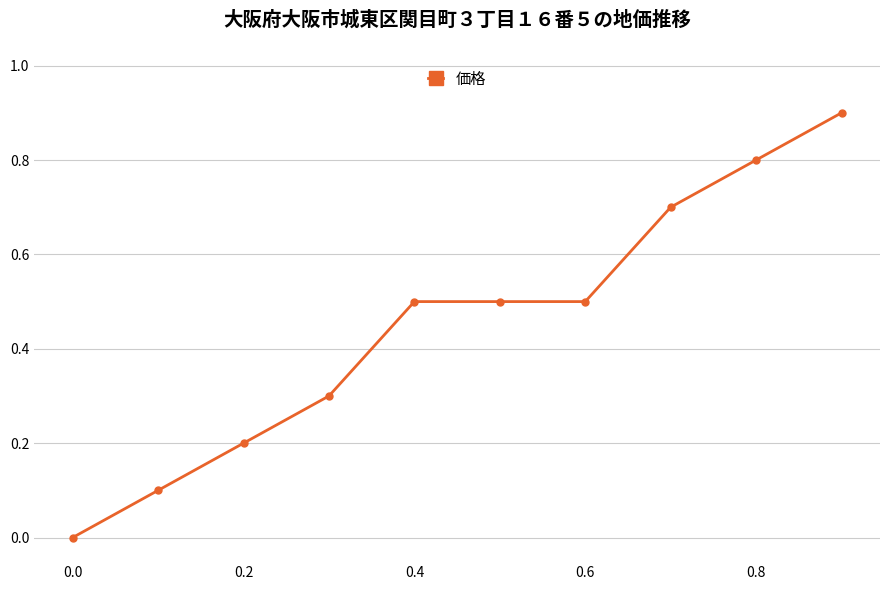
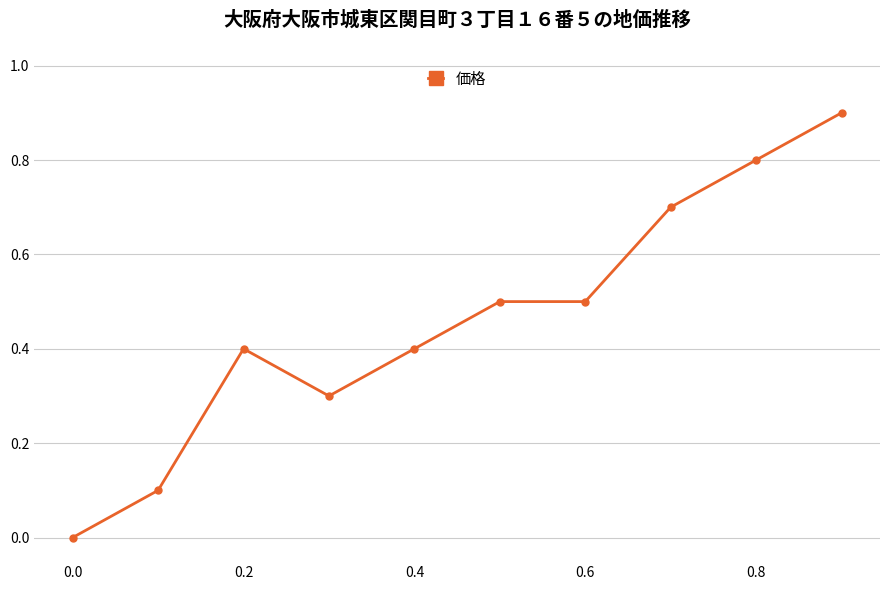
  {
    "0.0": 0.0,
-   "0.2": 0.2,
-   "0.4": 0.5,
+   "0.2": 0.4,
+   "0.4": 0.4,
    "0.6": 0.5,
    "0.8": 0.8
  }
